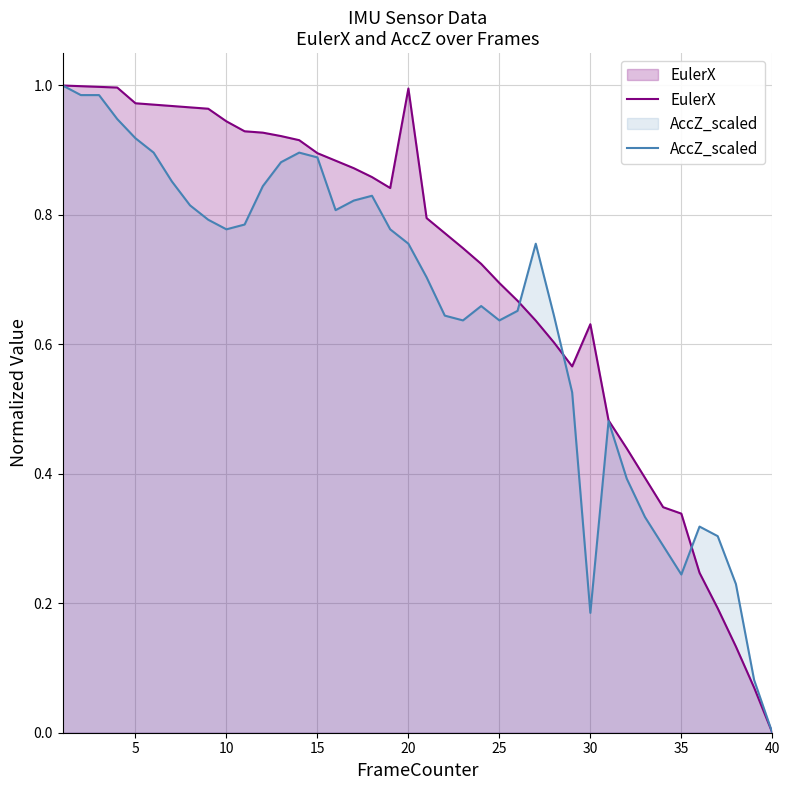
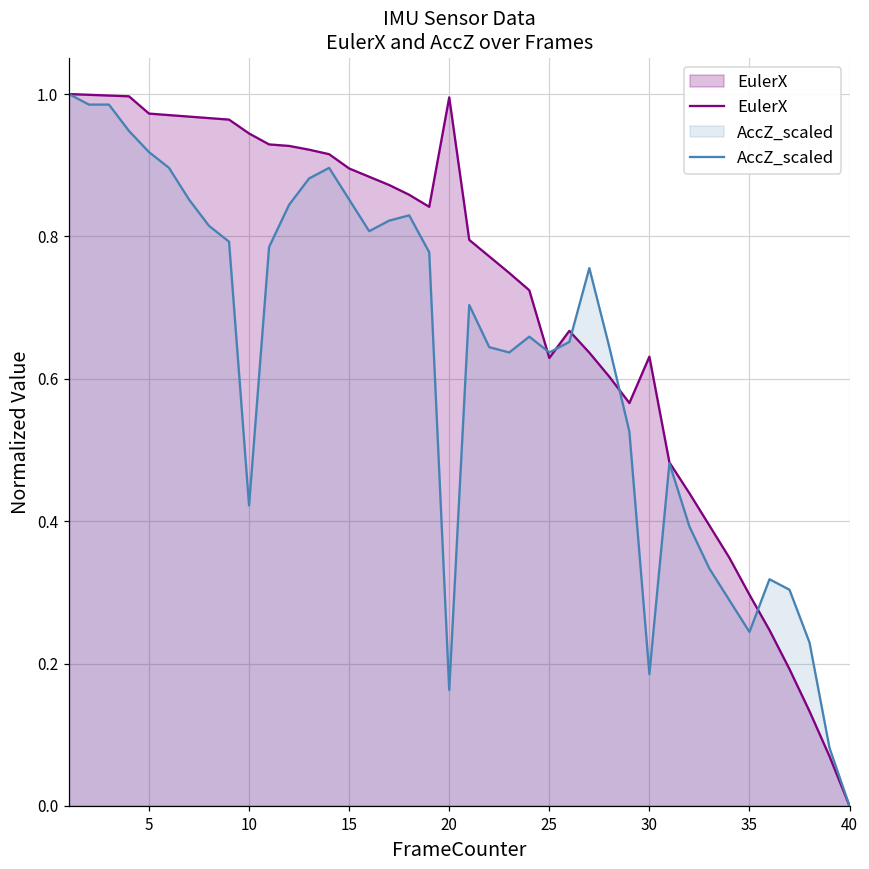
  {
    "EulerX": {
      "5": 0.97,
      "10": 0.94,
      "15": 0.90,
      "20": 1.00,
-     "25": 0.69,
+     "25": 0.63,
      "30": 0.63,
-     "35": 0.34
+     "35": 0.30
    },
    "AccZ_scaled": {
      "5": 0.92,
-     "10": 0.78,
-     "15": 0.89,
-     "20": 0.76,
+     "10": 0.42,
+     "15": 0.85,
+     "20": 0.16,
      "25": 0.64,
      "30": 0.19,
      "35": 0.24
    }
  }
